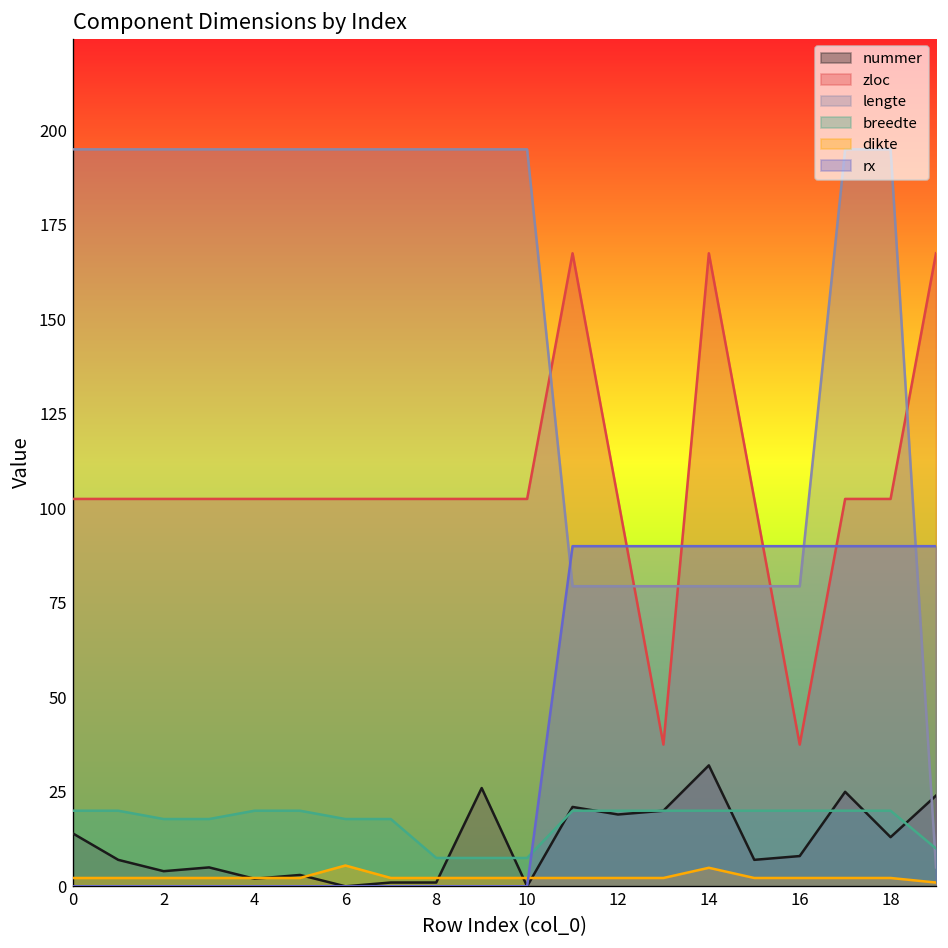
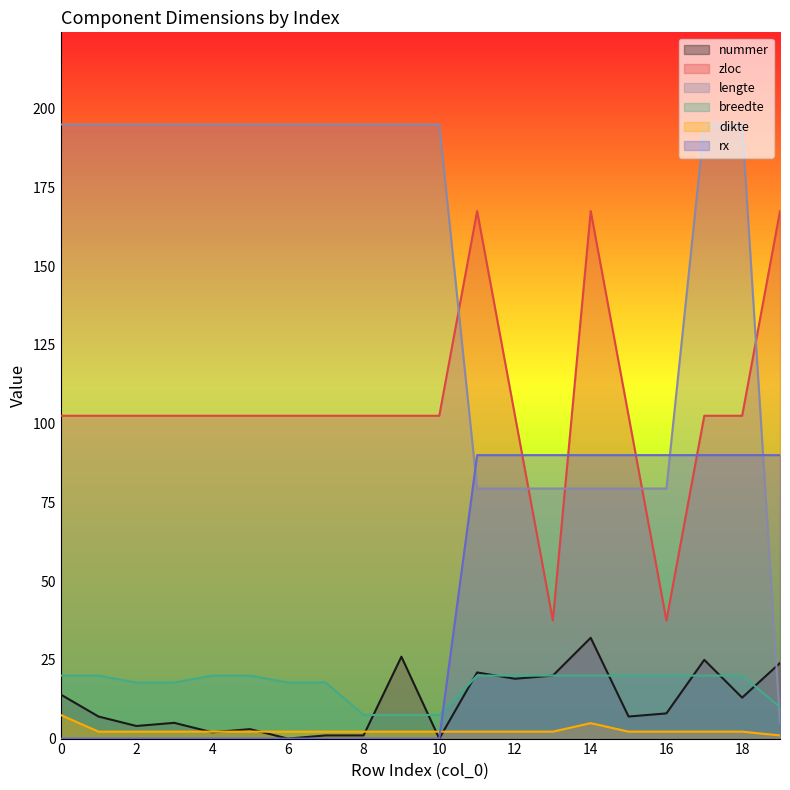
  {
    "nummer": {
      "0": 14,
      "2": 4,
      "8": 1,
      "12": 19,
      "14": 32,
      "16": 8,
      "18": 13
    },
    "zloc": {
      "0": 103,
      "2": 103,
      "4": 103,
      "6": 103,
      "8": 103,
      "10": 103,
      "12": 103,
      "14": 168,
      "16": 38,
      "18": 103
    },
    "dikte": {
-     "0": 2,
+     "0": 8,
      "2": 2,
-     "6": 6,
+     "6": 2,
      "8": 2,
      "10": 2,
      "12": 2,
      "14": 5,
      "16": 2,
      "18": 2
    }
  }
